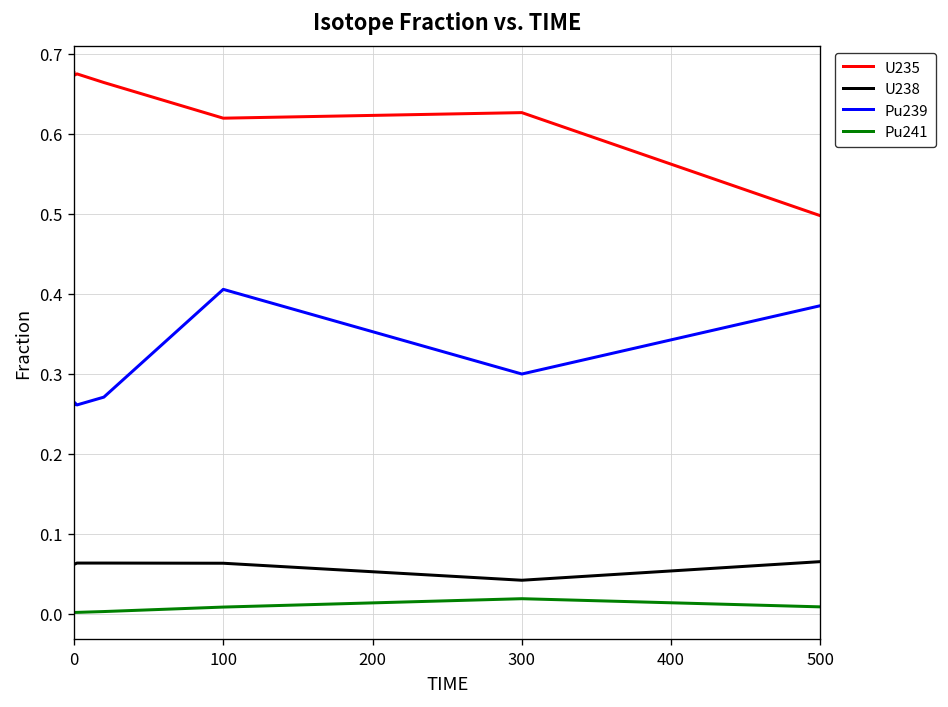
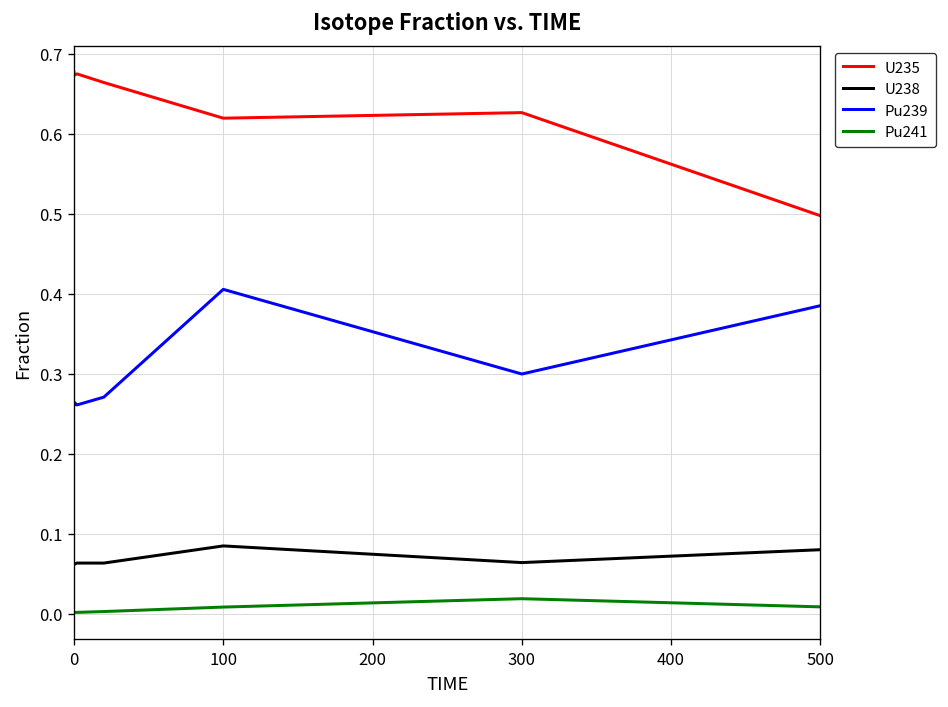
  {
    "U235": {
      "0": 0.68,
      "100": 0.62,
      "300": 0.63,
      "500": 0.50
    },
    "U238": {
      "0": 0.06,
-     "100": 0.06,
-     "300": 0.04,
-     "500": 0.06
+     "100": 0.08,
+     "300": 0.06,
+     "500": 0.08
    },
    "Pu239": {
      "0": 0.26,
      "100": 0.41,
      "300": 0.30,
      "500": 0.38
    },
    "Pu241": {
      "0": 0.00,
      "100": 0.01,
      "300": 0.02,
      "500": 0.01
    }
  }
